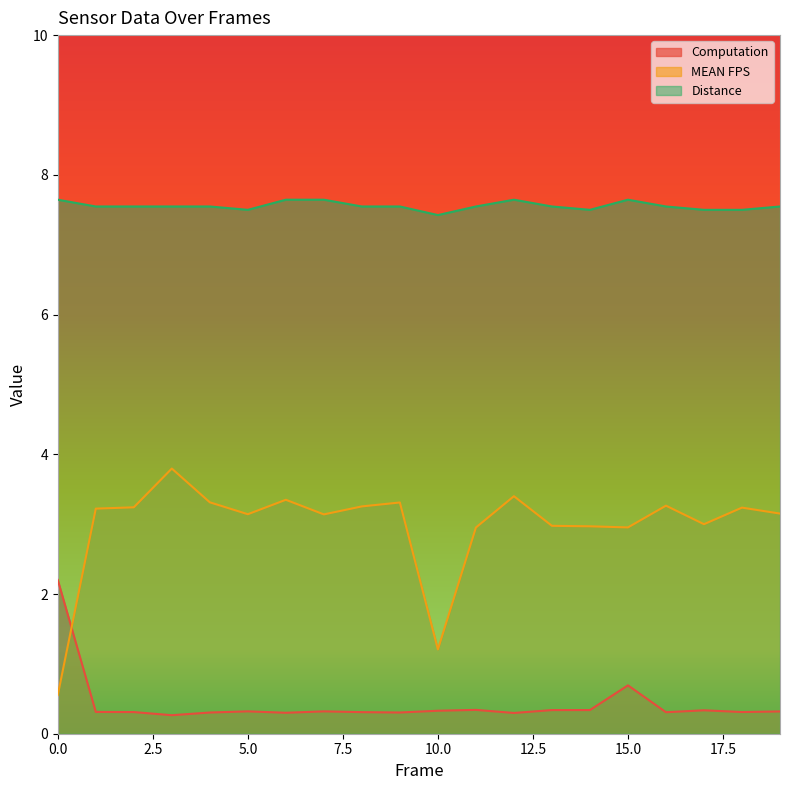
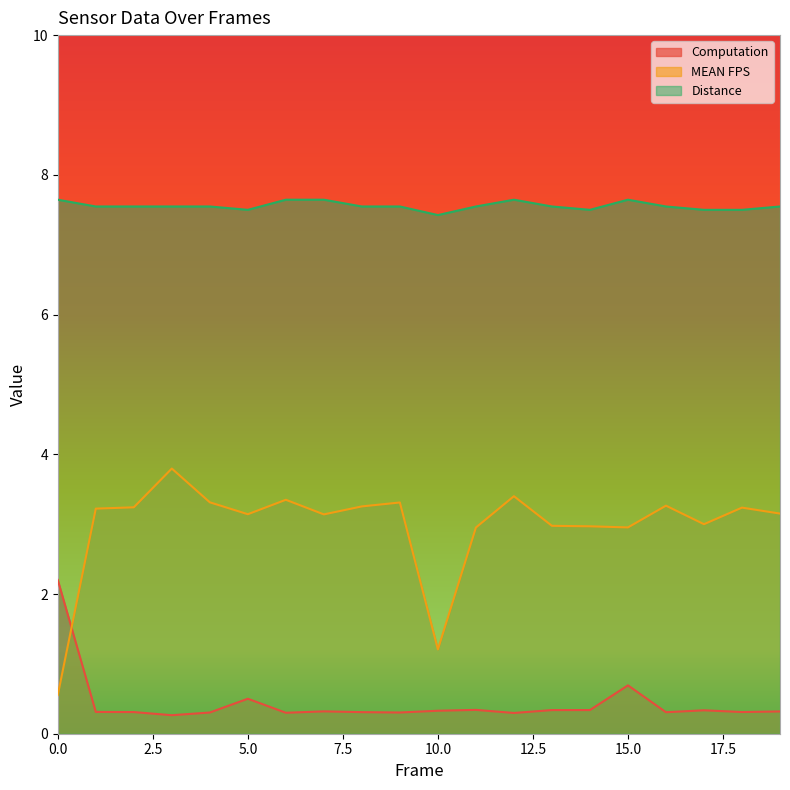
  {
    "Computation": {
      "0.0": 2.2,
-     "5.0": 0.3,
+     "5.0": 0.5,
      "10.0": 0.3,
      "15.0": 0.7
    },
    "MEAN FPS": {
      "0.0": 0.6,
      "5.0": 3.1,
      "10.0": 1.2,
      "15.0": 3.0
    },
    "Distance": {
      "0.0": 7.6,
      "5.0": 7.5,
      "10.0": 7.4,
      "15.0": 7.6
    }
  }
